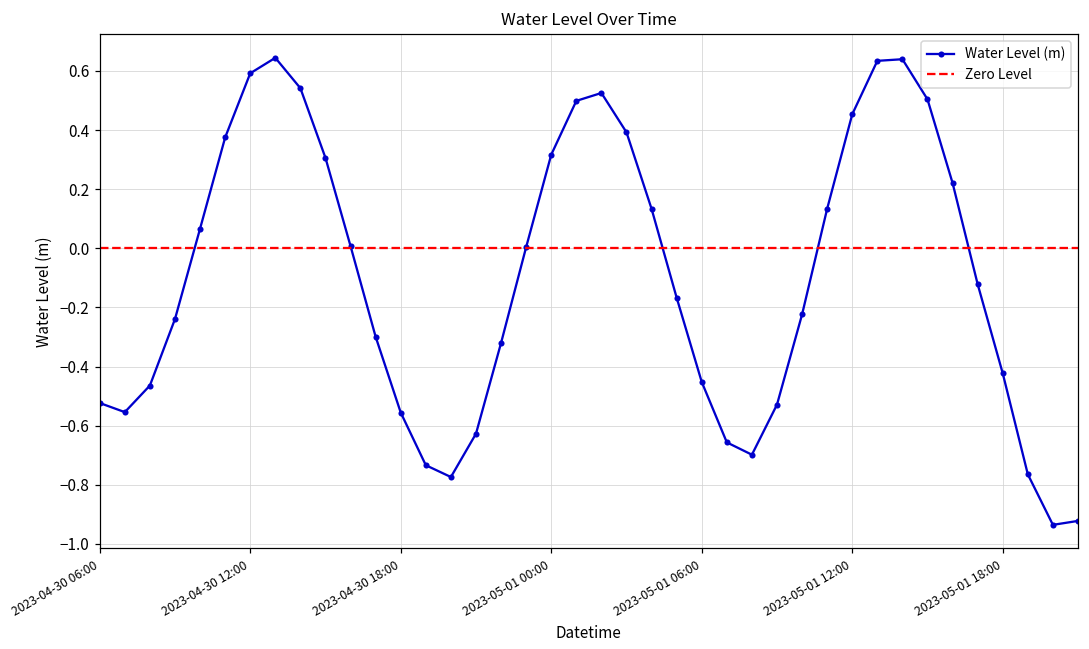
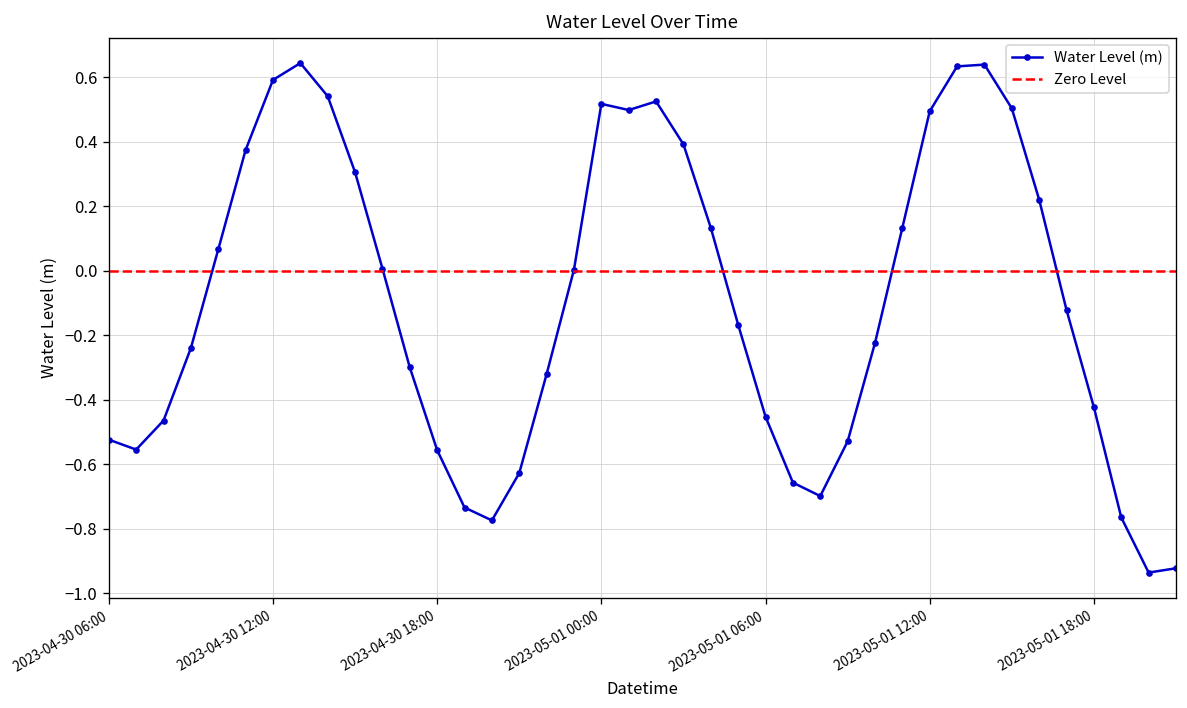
  {
    "2023-04-30 06:00": -0.52,
    "2023-04-30 12:00": 0.59,
    "2023-04-30 18:00": -0.56,
-   "2023-05-01 00:00": 0.32,
+   "2023-05-01 00:00": 0.52,
    "2023-05-01 06:00": -0.45,
-   "2023-05-01 12:00": 0.45,
+   "2023-05-01 12:00": 0.49,
    "2023-05-01 18:00": -0.42
  }
